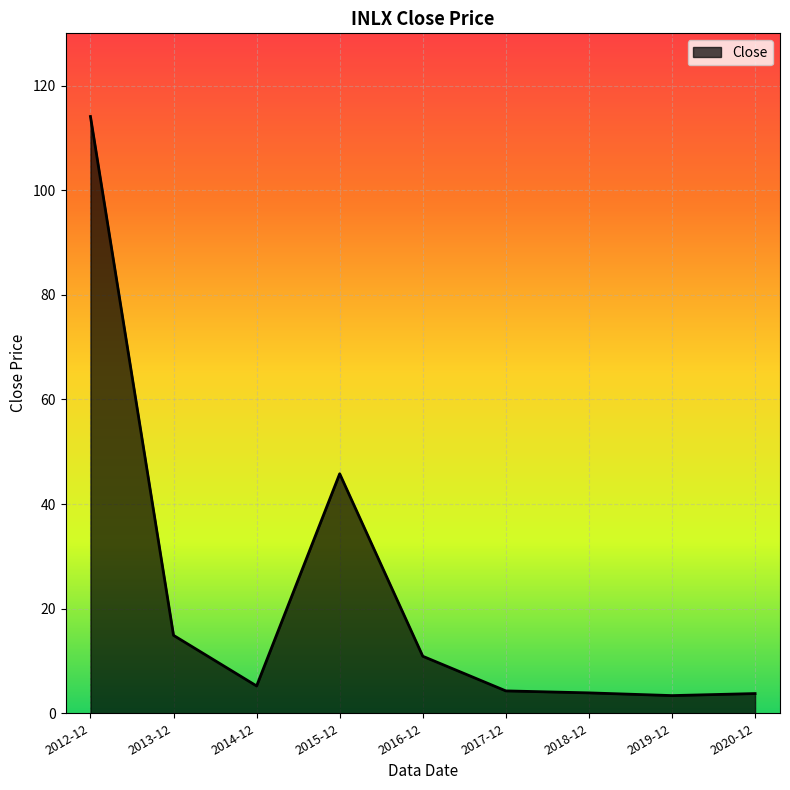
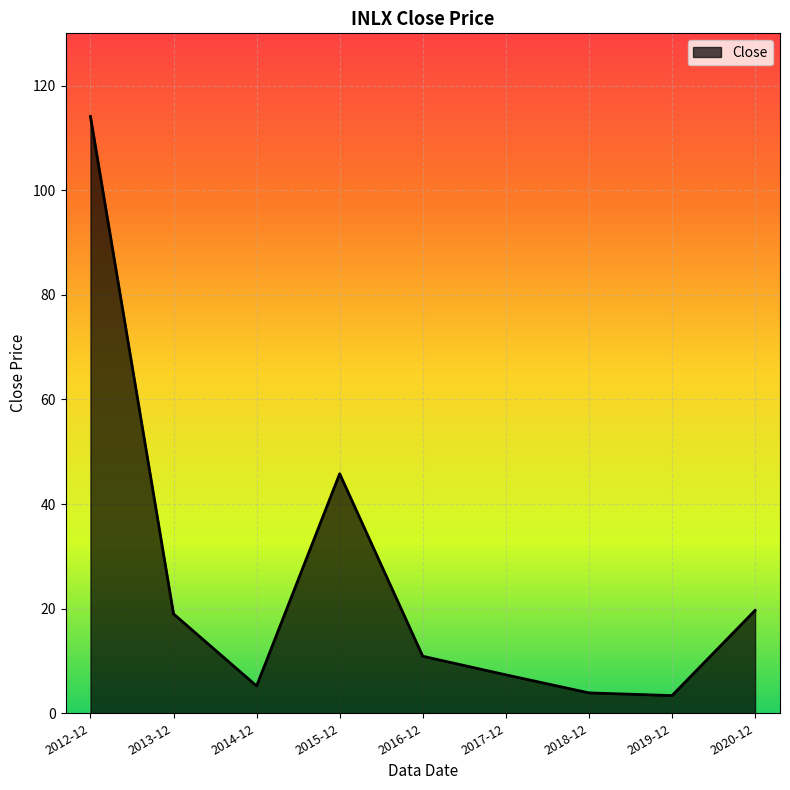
  {
    "2012-12": 114,
-   "2013-12": 15,
+   "2013-12": 19,
    "2014-12": 5,
    "2015-12": 46,
    "2016-12": 11,
-   "2017-12": 4,
+   "2017-12": 7,
    "2018-12": 4,
    "2019-12": 3,
-   "2020-12": 4
+   "2020-12": 20
  }
